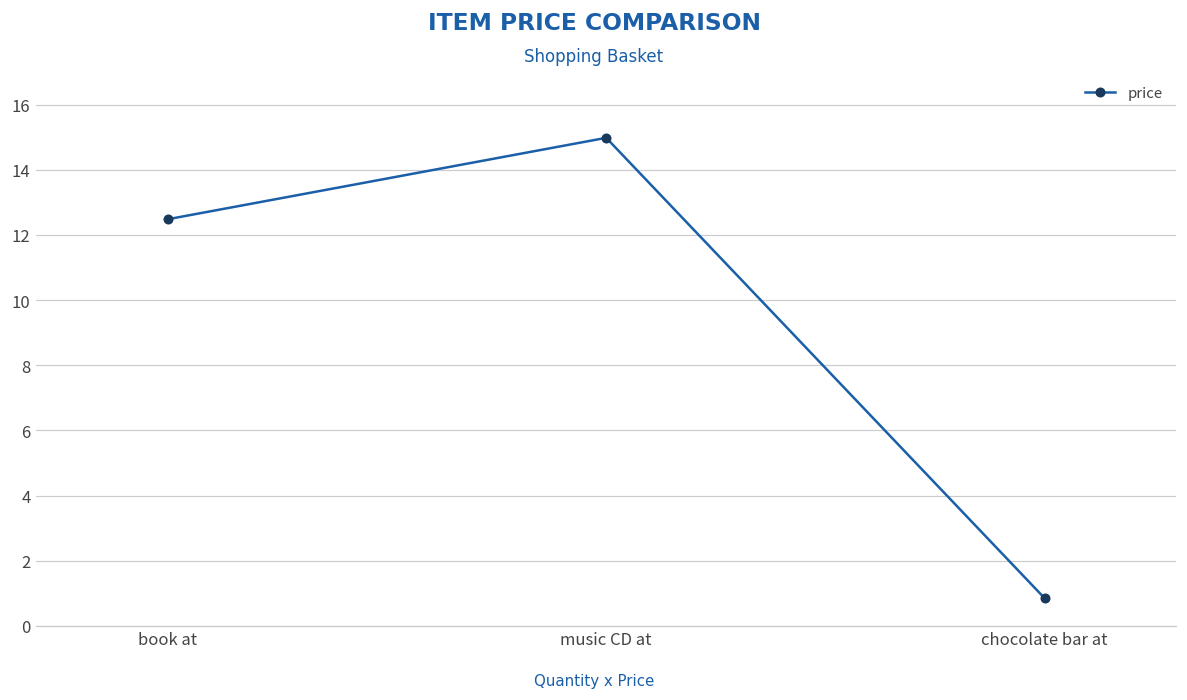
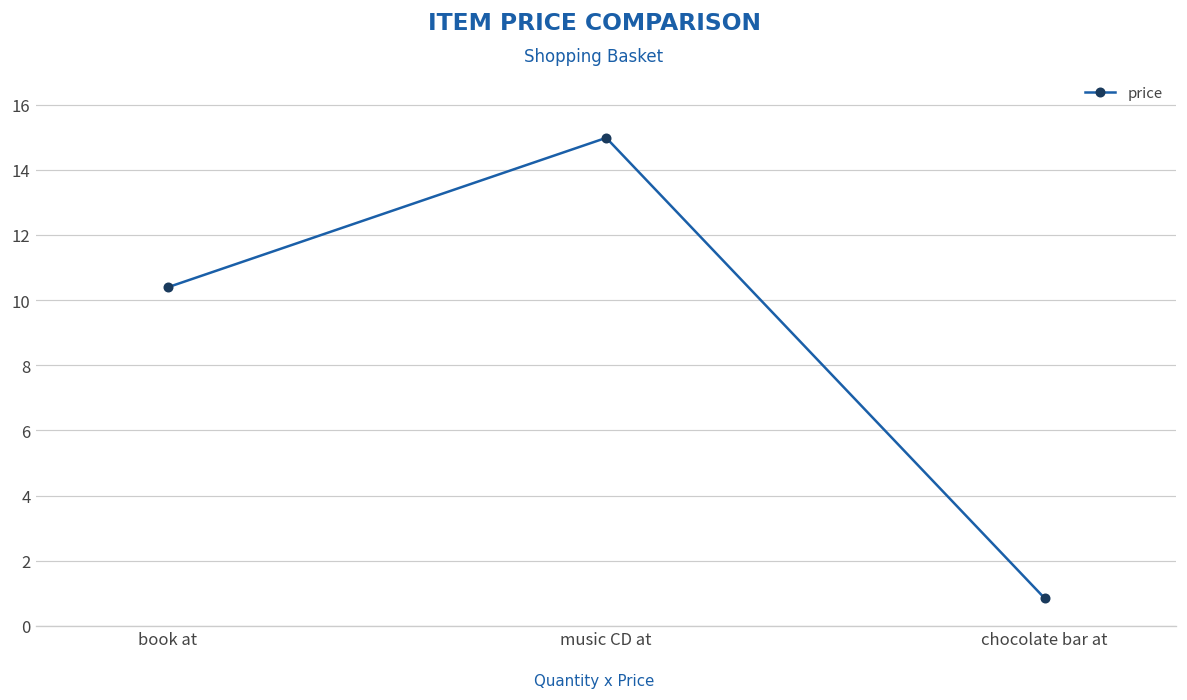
  {
-   "book at": 12.5,
+   "book at": 10.4,
    "music CD at": 15.0,
    "chocolate bar at": 0.9
  }
